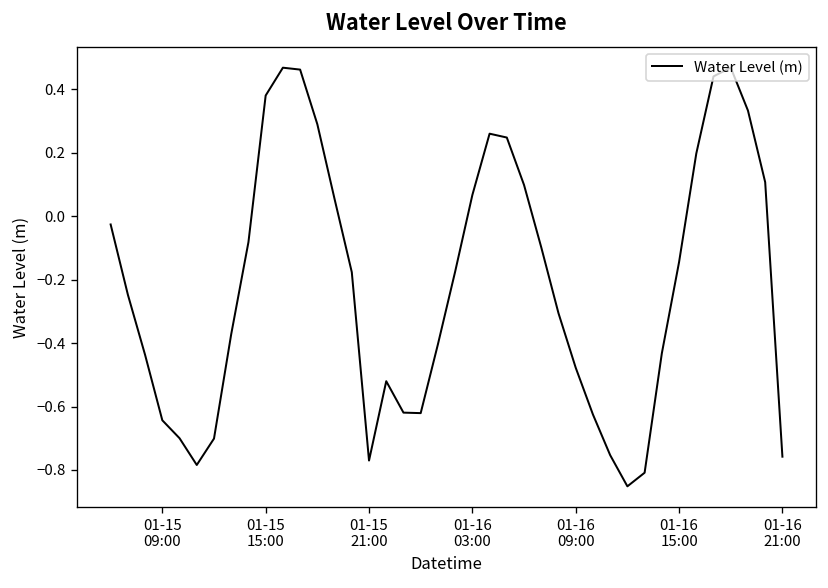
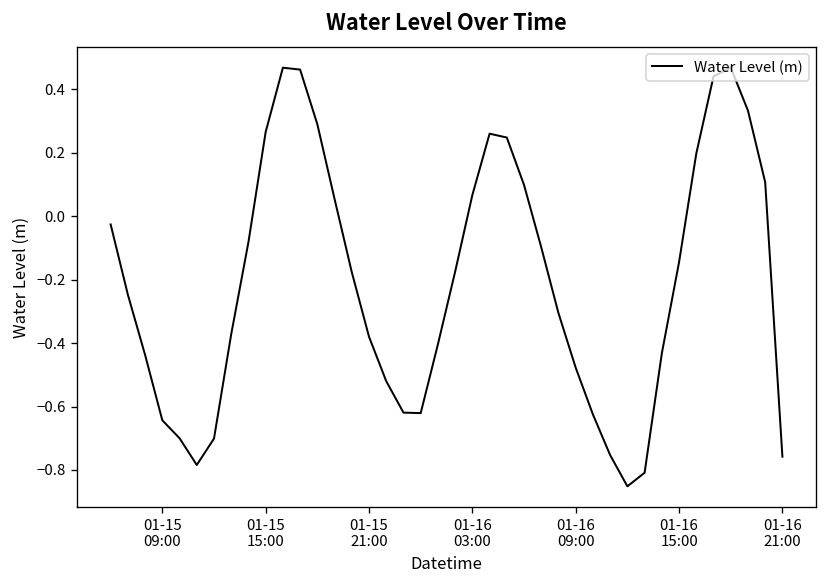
  {
    "01-15 09:00": -0.64,
-   "01-15 15:00": 0.38,
-   "01-15 21:00": -0.77,
+   "01-15 15:00": 0.27,
+   "01-15 21:00": -0.38,
    "01-16 03:00": 0.07,
    "01-16 09:00": -0.48,
    "01-16 15:00": -0.14,
    "01-16 21:00": -0.76
  }
